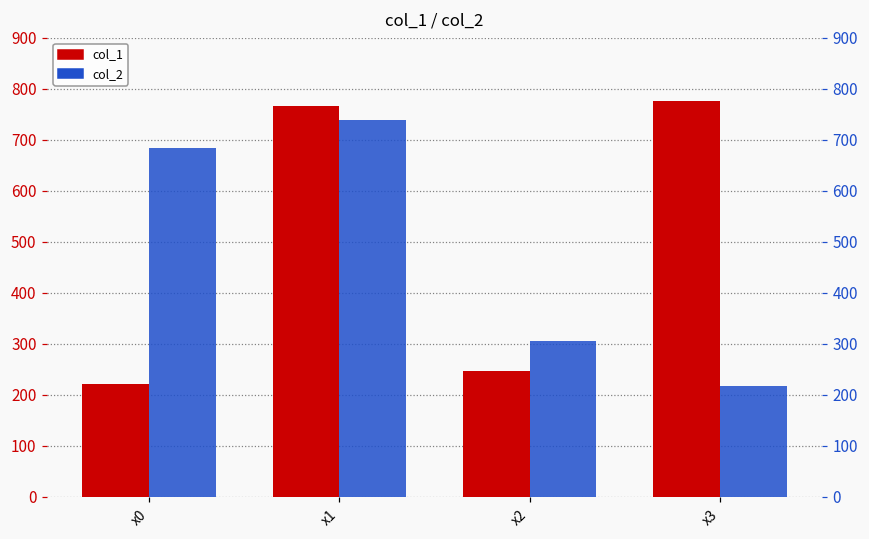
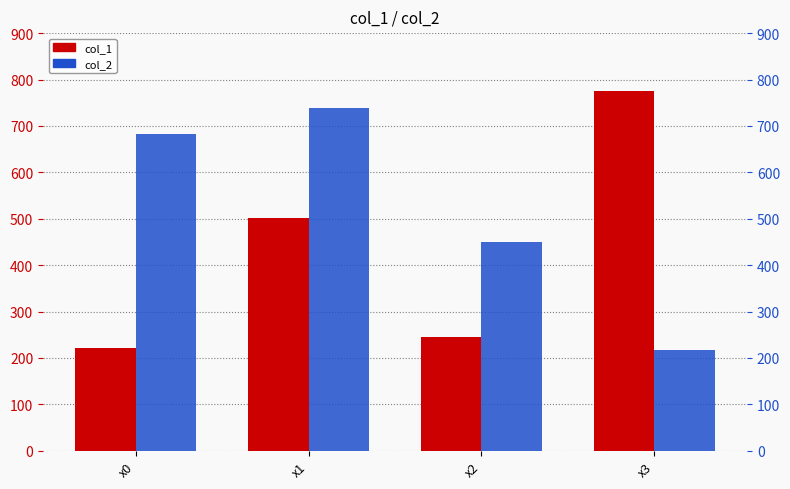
  {
    "col_1": {
      "x0": 220,
-     "x1": 770,
+     "x1": 500,
      "x2": 250,
      "x3": 780
    },
    "col_2": {
      "x0": 680,
      "x1": 740,
-     "x2": 310,
+     "x2": 450,
      "x3": 220
    }
  }
